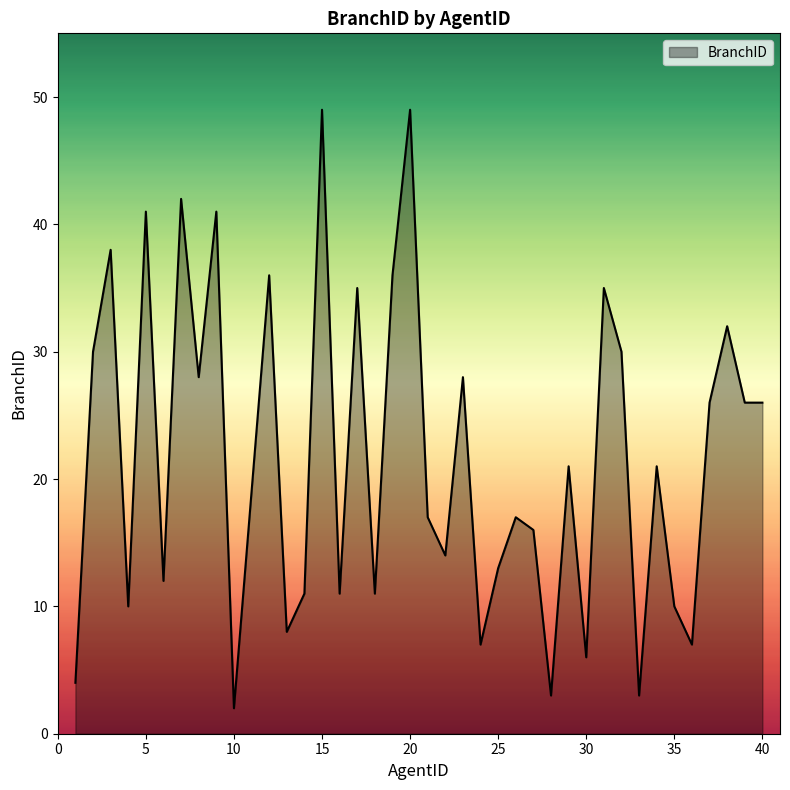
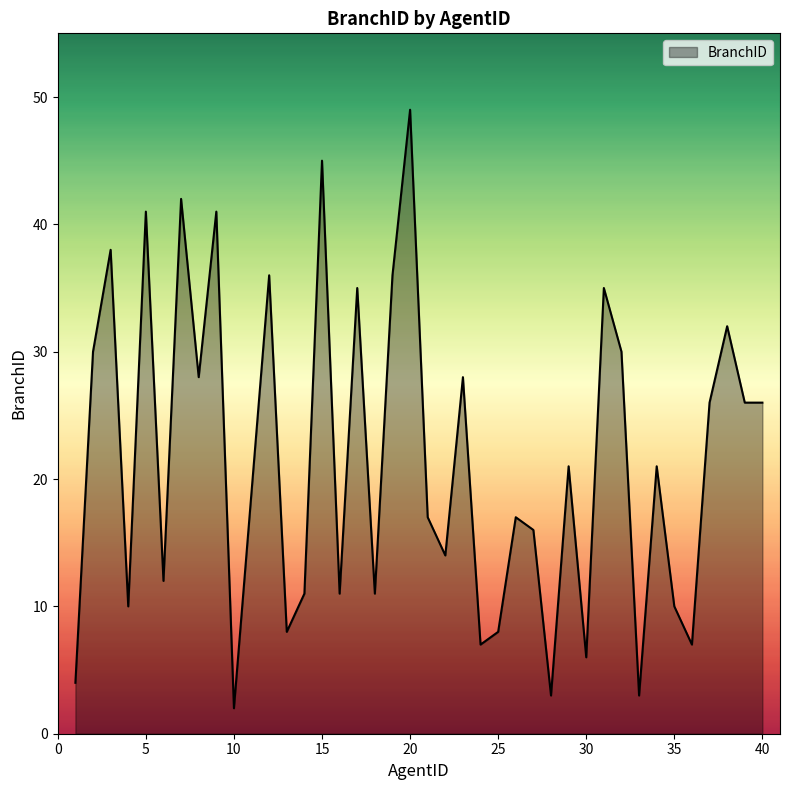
  {
    "5": 41,
    "10": 2,
-   "15": 49,
+   "15": 45,
    "20": 49,
-   "25": 13,
+   "25": 8,
    "30": 6,
    "35": 10,
    "40": 26
  }
